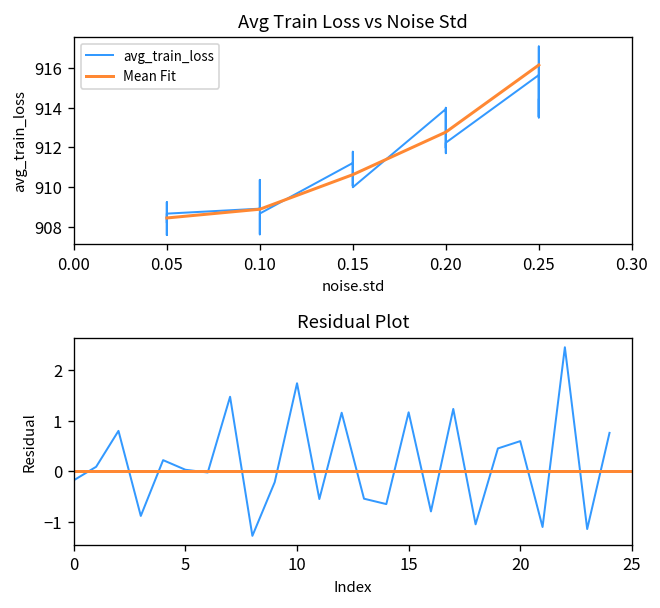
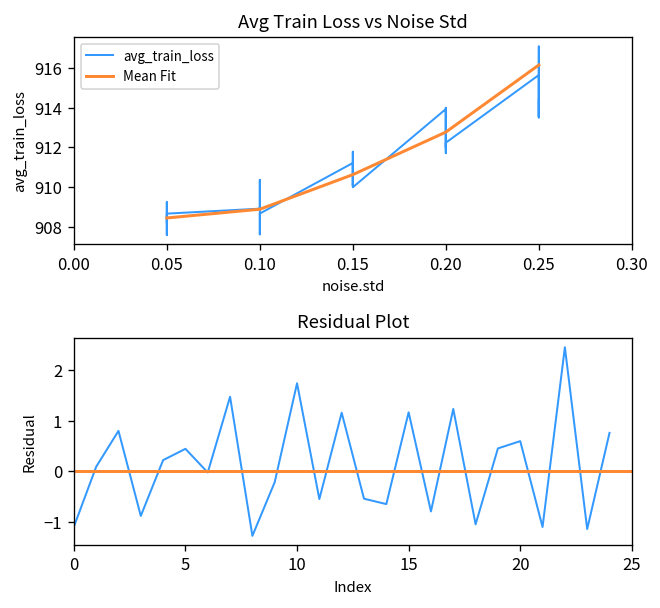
  {
    "Avg Train Loss vs Noise Std": {
      "Mean Fit": {
        "0.15": 910.6,
        "0.20": 912.8,
        "0.25": 916.2
      }
    },
    "Residual Plot": {
-     "0": -0.2,
-     "5": 0.0,
+     "0": -1.1,
+     "5": 0.4,
      "10": 1.7,
      "15": 1.2,
      "20": 0.6
    }
  }
